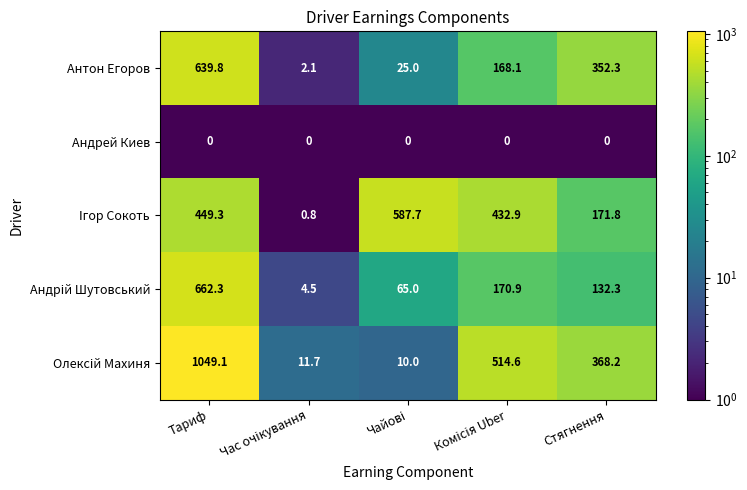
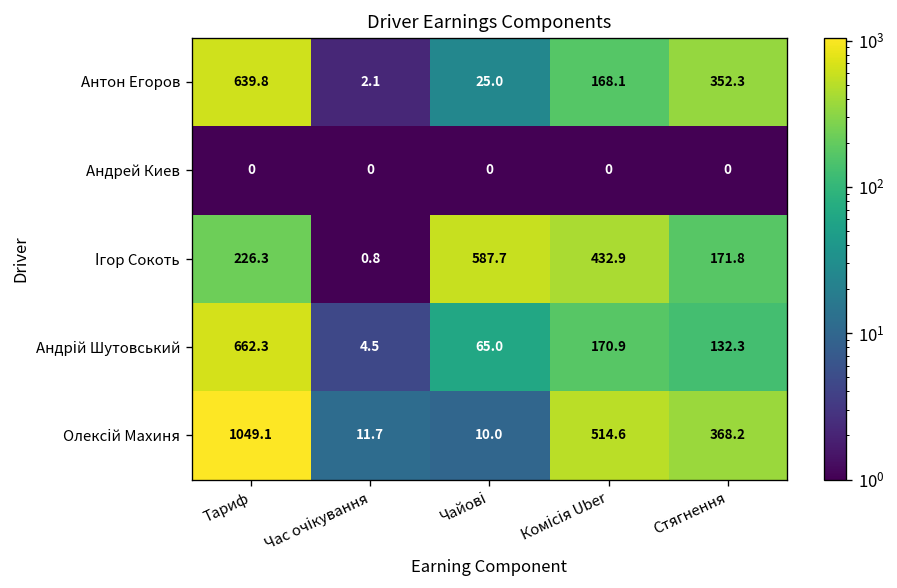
  {
    "Антон Егоров": {
      "Тариф": 639.8,
      "Час очікування": 2.1,
      "Чайові": 25.0,
      "Комісія Uber": 168.1,
      "Стягнення": 352.3
    },
    "Андрей Киев": {
      "Тариф": 0,
      "Час очікування": 0,
      "Чайові": 0,
      "Комісія Uber": 0,
      "Стягнення": 0
    },
    "Ігор Сокоть": {
-     "Тариф": 449.3,
+     "Тариф": 226.3,
      "Час очікування": 0.8,
      "Чайові": 587.7,
      "Комісія Uber": 432.9,
      "Стягнення": 171.8
    },
    "Андрій Шутовський": {
      "Тариф": 662.3,
      "Час очікування": 4.5,
      "Чайові": 65.0,
      "Комісія Uber": 170.9,
      "Стягнення": 132.3
    },
    "Олексій Махиня": {
      "Тариф": 1049.1,
      "Час очікування": 11.7,
      "Чайові": 10.0,
      "Комісія Uber": 514.6,
      "Стягнення": 368.2
    }
  }
